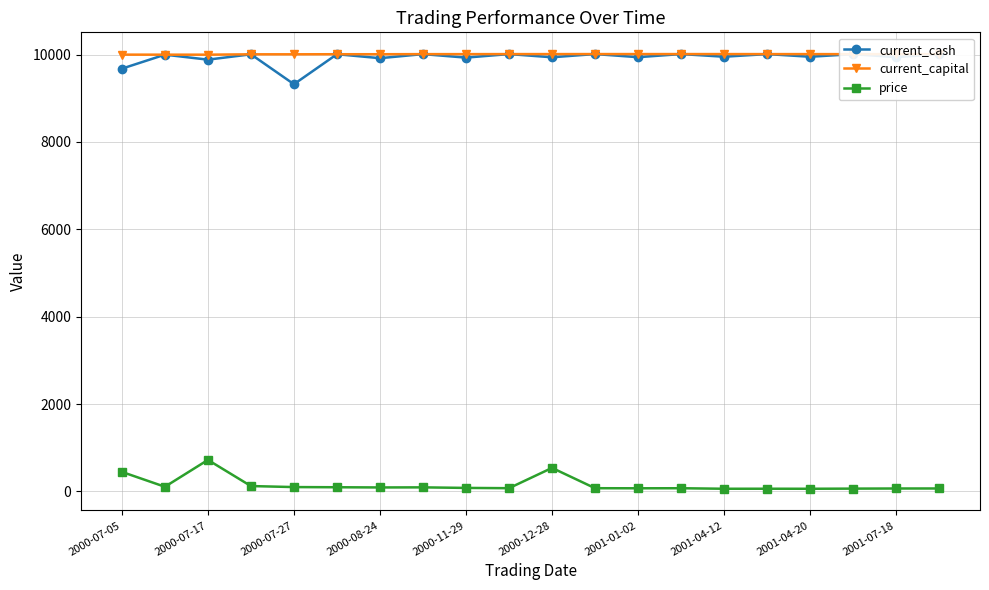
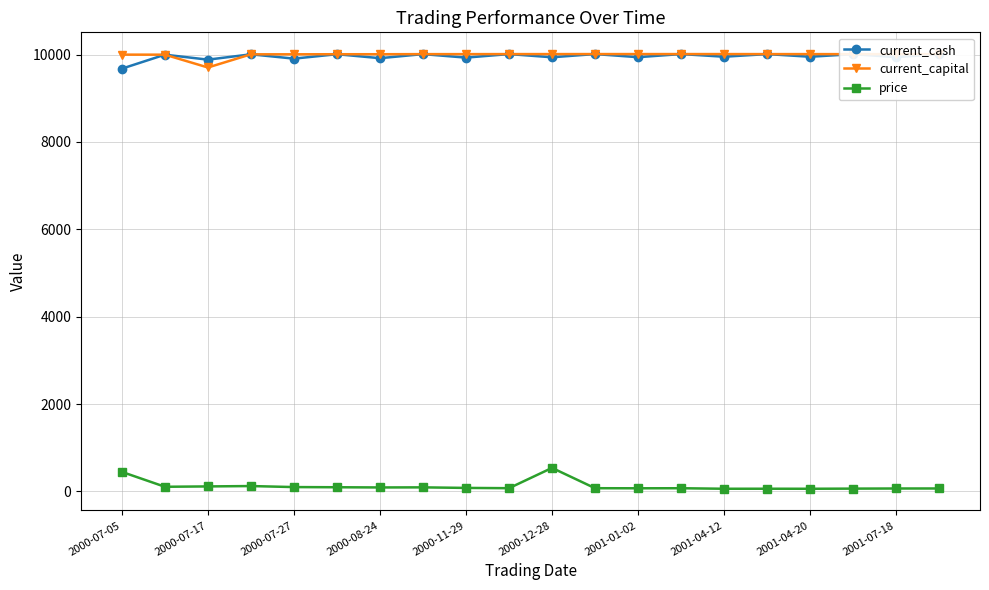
  {
    "current_cash": {
      "2000-07-05": 9700,
      "2000-07-17": 9900,
-     "2000-07-27": 9300,
+     "2000-07-27": 9900,
      "2000-08-24": 9900,
      "2000-11-29": 9900,
      "2000-12-28": 9900,
      "2001-01-02": 9900,
      "2001-04-12": 10000,
      "2001-04-20": 10000
    },
    "current_capital": {
      "2000-07-05": 10000,
-     "2000-07-17": 10000,
+     "2000-07-17": 9700,
      "2000-07-27": 10000,
      "2000-08-24": 10000,
      "2000-11-29": 10000,
      "2000-12-28": 10000,
      "2001-01-02": 10000,
      "2001-04-12": 10000,
      "2001-04-20": 10000
    },
    "price": {
      "2000-07-05": 400,
-     "2000-07-17": 700,
+     "2000-07-17": 100,
      "2000-07-27": 100,
      "2000-08-24": 100,
      "2000-11-29": 100,
      "2000-12-28": 500,
      "2001-01-02": 100,
      "2001-04-12": 100,
      "2001-04-20": 100,
      "2001-07-18": 100
    }
  }
